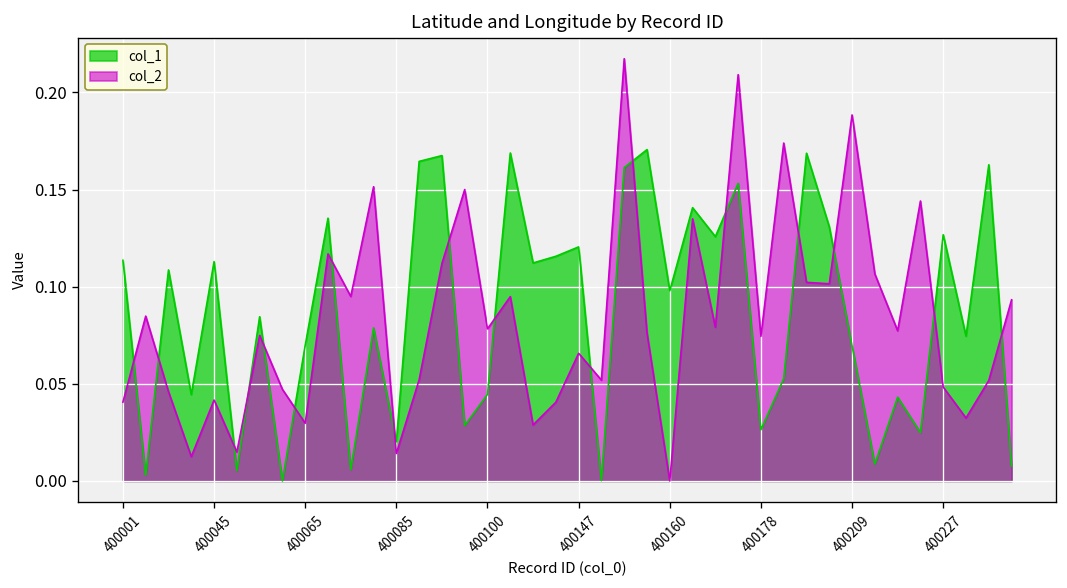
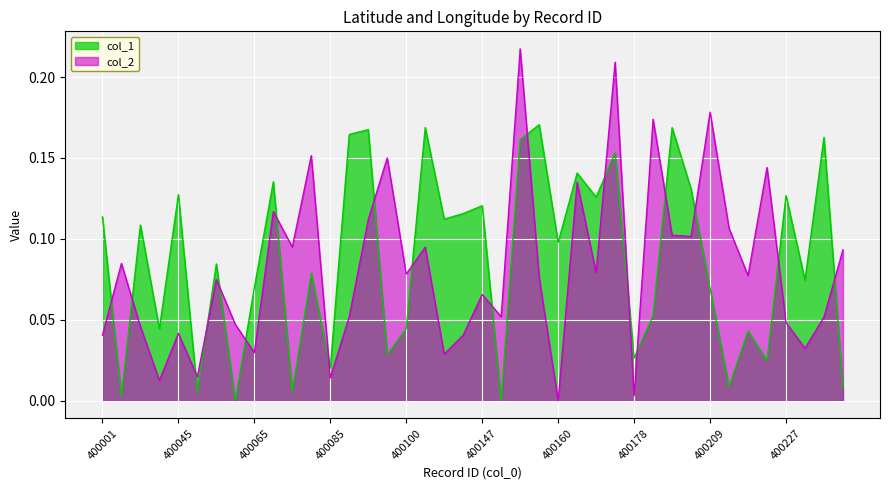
  {
    "col_1": {
      "400001": 0.114,
-     "400045": 0.113,
+     "400045": 0.127,
      "400065": 0.070,
      "400085": 0.020,
      "400100": 0.045,
      "400147": 0.120,
      "400160": 0.098,
      "400178": 0.026,
      "400209": 0.069,
      "400227": 0.127
    },
    "col_2": {
      "400001": 0.041,
      "400045": 0.042,
      "400065": 0.030,
      "400085": 0.014,
      "400100": 0.078,
      "400147": 0.066,
      "400160": 0.000,
-     "400178": 0.074,
-     "400209": 0.188,
+     "400178": 0.003,
+     "400209": 0.178,
      "400227": 0.048
    }
  }
